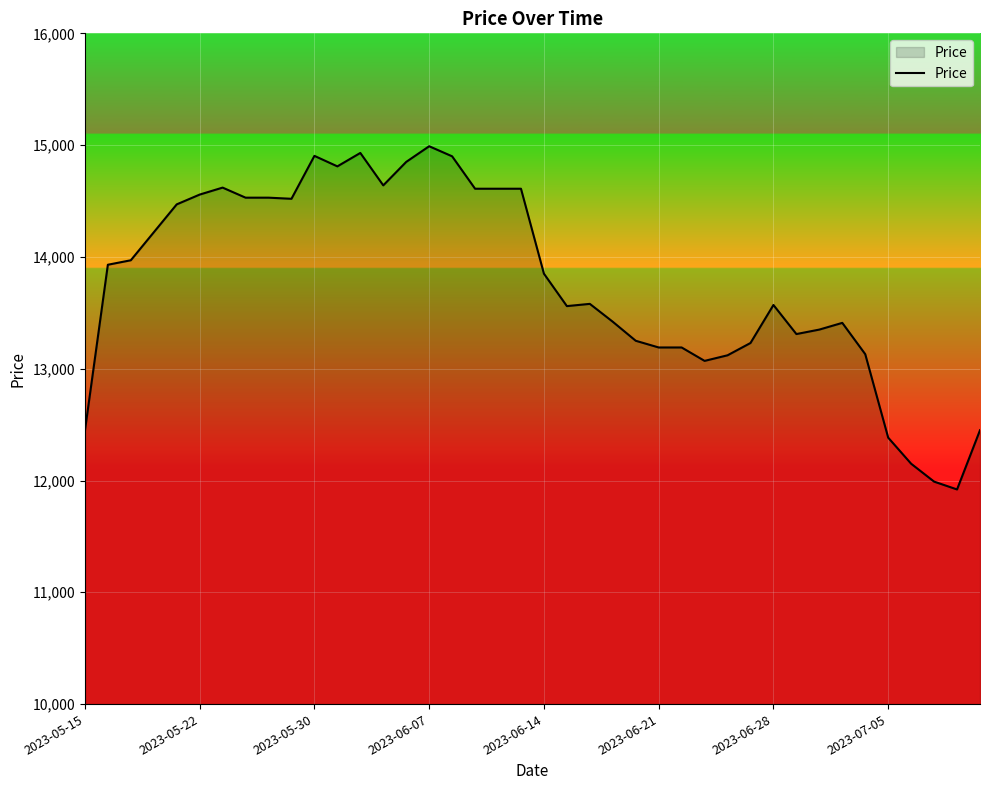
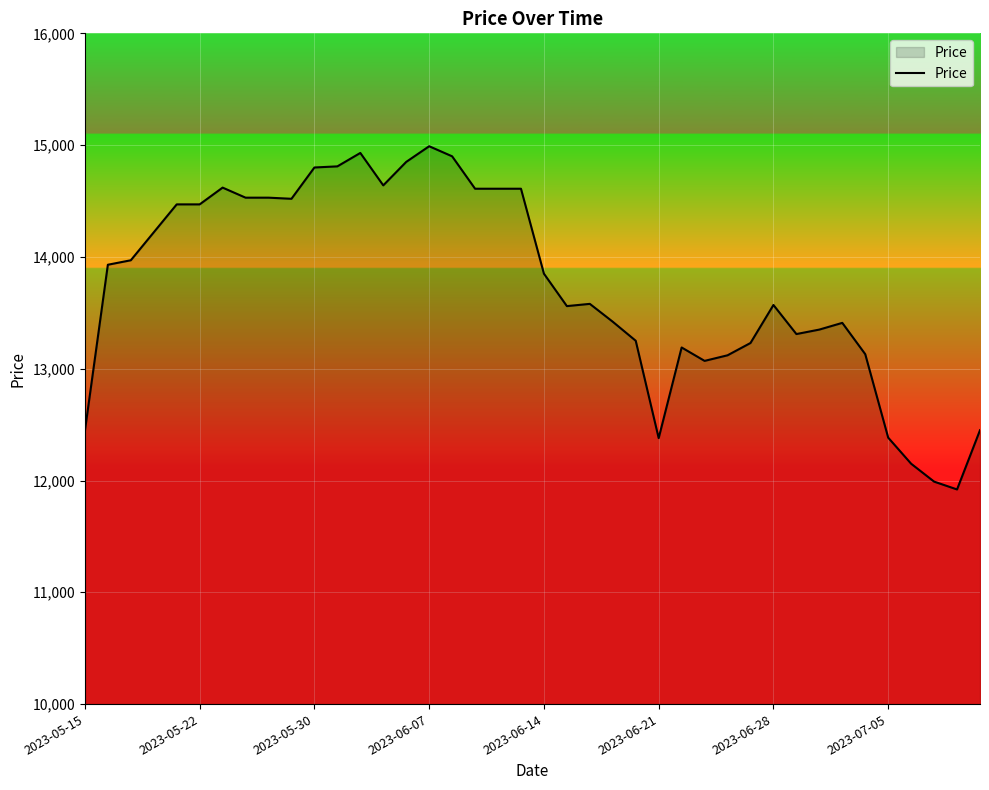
  {
    "2023-05-15": "12,440",
-   "2023-05-22": "14,560",
-   "2023-05-30": "14,900",
+   "2023-05-22": "14,470",
+   "2023-05-30": "14,800",
    "2023-06-07": "14,990",
    "2023-06-14": "13,850",
-   "2023-06-21": "13,190",
+   "2023-06-21": "12,380",
    "2023-06-28": "13,570",
    "2023-07-05": "12,380"
  }
